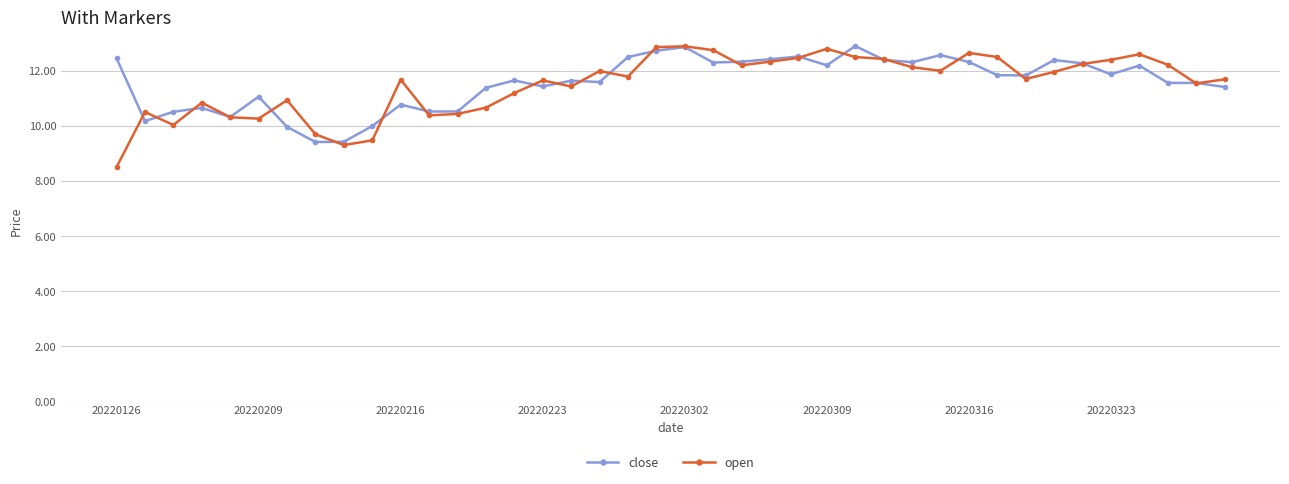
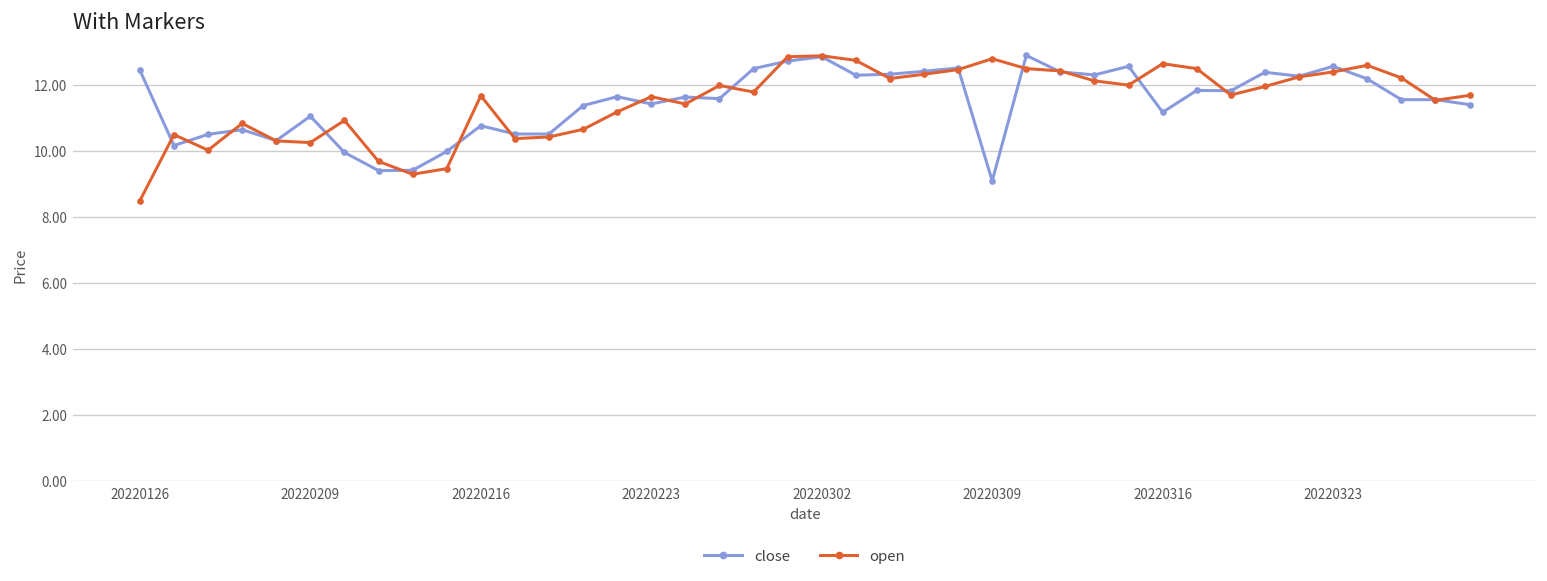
  {
    "close": {
      "20220126": 12.5,
      "20220209": 11.1,
      "20220216": 10.8,
      "20220223": 11.4,
-     "20220309": 12.2,
-     "20220316": 12.3,
-     "20220323": 11.9
+     "20220309": 9.1,
+     "20220316": 11.2,
+     "20220323": 12.6
    },
    "open": {
      "20220126": 8.5,
      "20220209": 10.3,
      "20220216": 11.7,
      "20220223": 11.7,
      "20220309": 12.8,
      "20220316": 12.7,
      "20220323": 12.4
    }
  }
